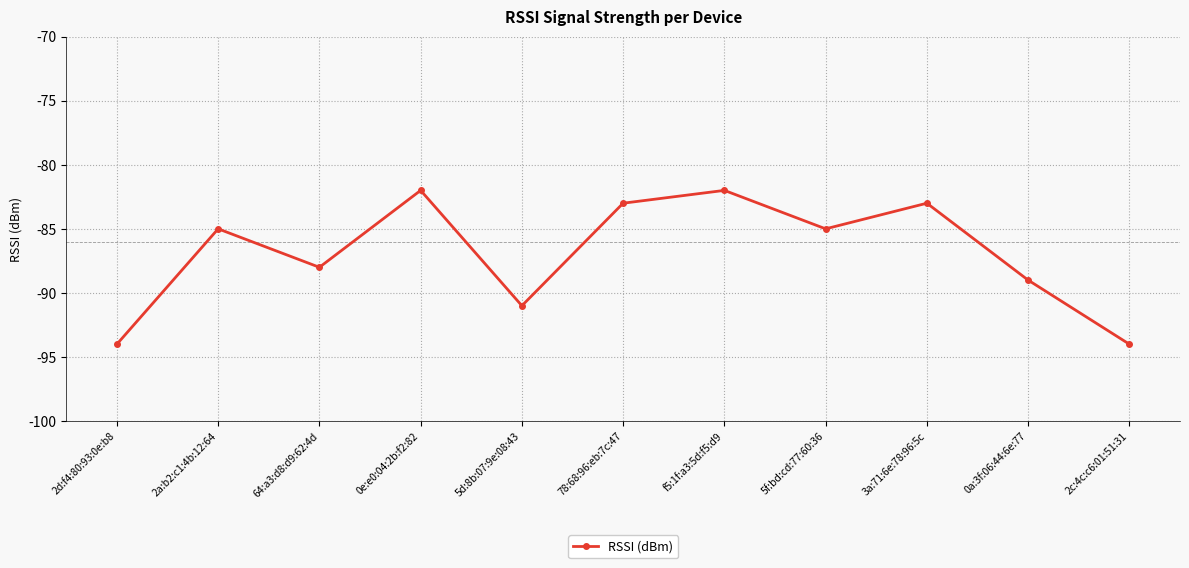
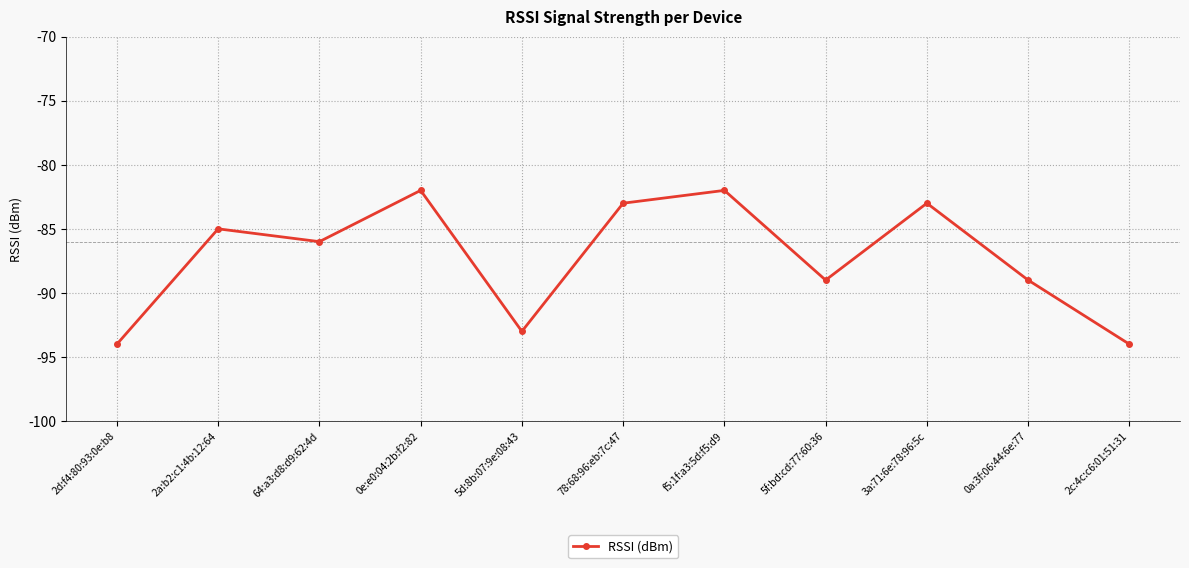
  {
    "2d:f4:80:93:0e:b8": -94,
    "2a:b2:c1:4b:12:64": -85,
-   "64:a3:d8:d9:62:4d": -88,
+   "64:a3:d8:d9:62:4d": -86,
    "0e:e0:04:2b:f2:82": -82,
-   "5d:8b:07:9e:08:43": -91,
+   "5d:8b:07:9e:08:43": -93,
    "78:68:96:eb:7c:47": -83,
    "f5:1f:a3:5d:f5:d9": -82,
-   "5f:bd:cd:77:60:36": -85,
+   "5f:bd:cd:77:60:36": -89,
    "3a:71:6e:78:96:5c": -83,
    "0a:3f:06:44:6e:77": -89,
    "2c:4c:c6:01:51:31": -94
  }
